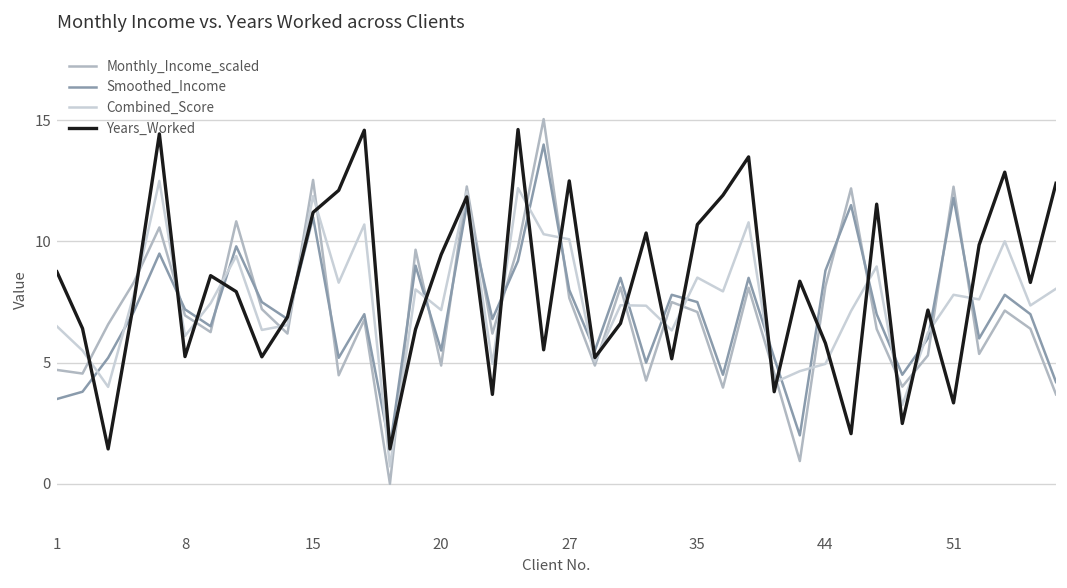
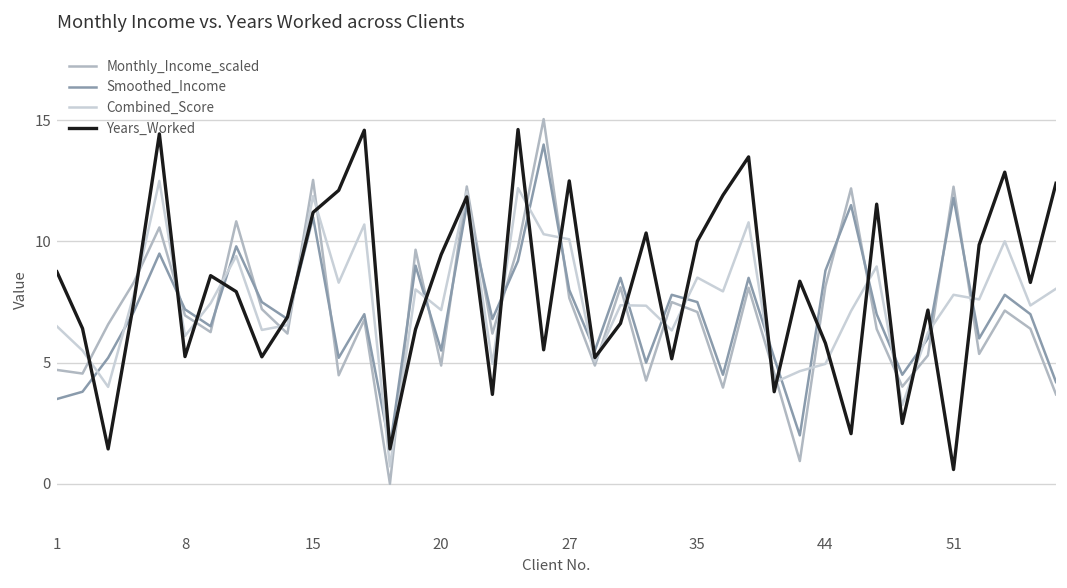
  {
    "Years_Worked": {
      "15": 11.2,
      "20": 9.5,
-     "35": 10.7,
+     "35": 10.0,
      "44": 5.8,
-     "51": 3.3
+     "51": 0.6
    }
  }
